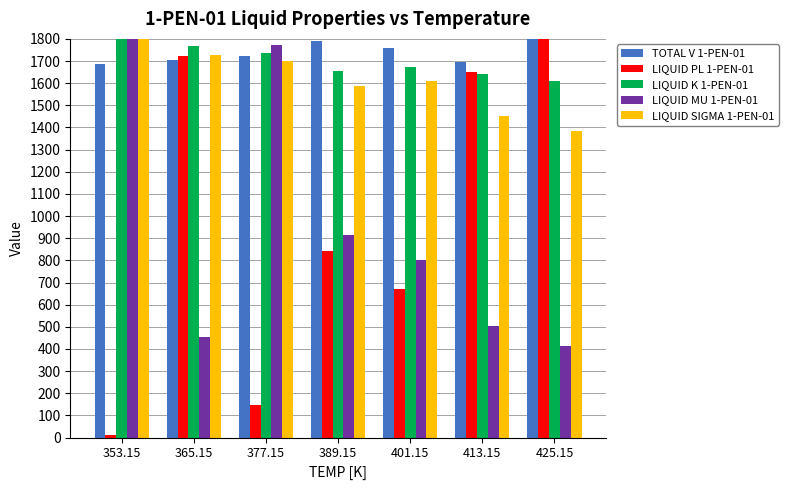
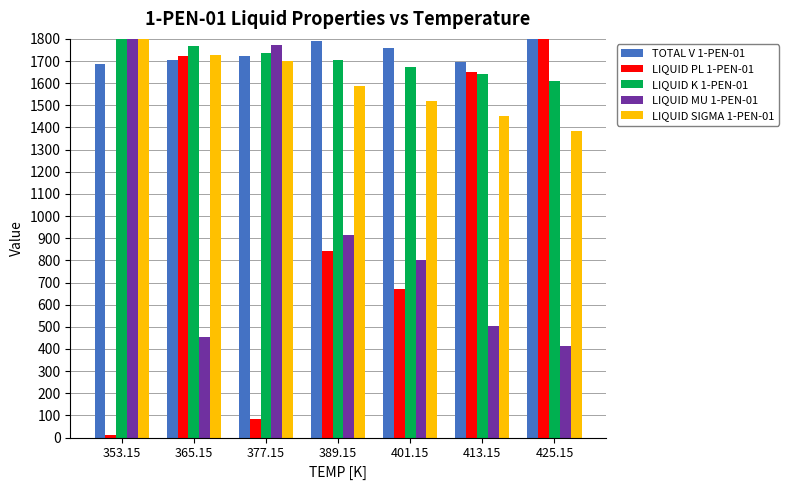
  {
    "TOTAL V 1-PEN-01": {
      "353.15": 1690,
      "365.15": 1700,
      "377.15": 1720,
      "389.15": 1790,
      "401.15": 1760,
      "413.15": 1700,
      "425.15": 1800
    },
    "LIQUID PL 1-PEN-01": {
      "353.15": 10,
      "365.15": 1720,
-     "377.15": 150,
+     "377.15": 80,
      "389.15": 840,
      "401.15": 670,
      "413.15": 1650,
      "425.15": 1800
    },
    "LIQUID K 1-PEN-01": {
      "353.15": 1800,
      "365.15": 1770,
      "377.15": 1740,
-     "389.15": 1660,
+     "389.15": 1700,
      "401.15": 1670,
      "413.15": 1640,
      "425.15": 1610
    },
    "LIQUID MU 1-PEN-01": {
      "353.15": 1800,
      "365.15": 460,
      "377.15": 1770,
      "389.15": 910,
      "401.15": 800,
      "413.15": 500,
      "425.15": 410
    },
    "LIQUID SIGMA 1-PEN-01": {
      "353.15": 1800,
      "365.15": 1730,
      "377.15": 1700,
      "389.15": 1590,
-     "401.15": 1610,
+     "401.15": 1520,
      "413.15": 1450,
      "425.15": 1390
    }
  }
